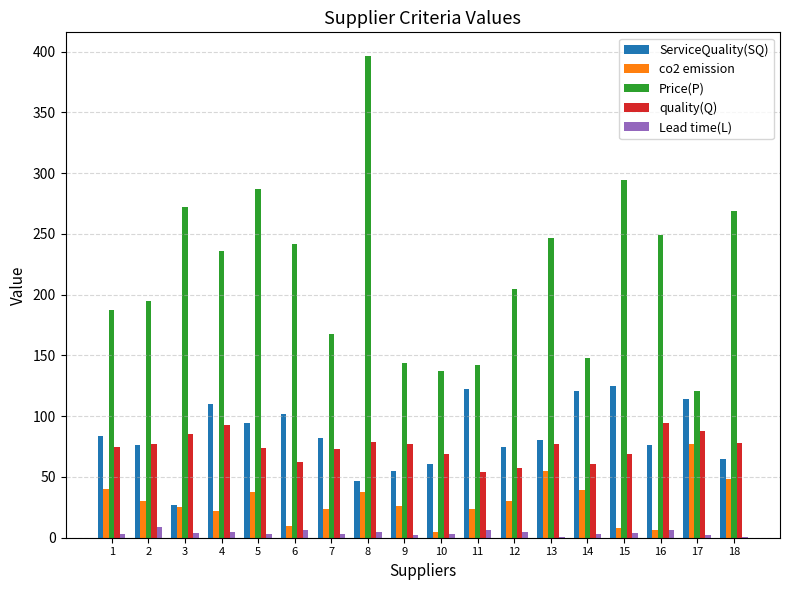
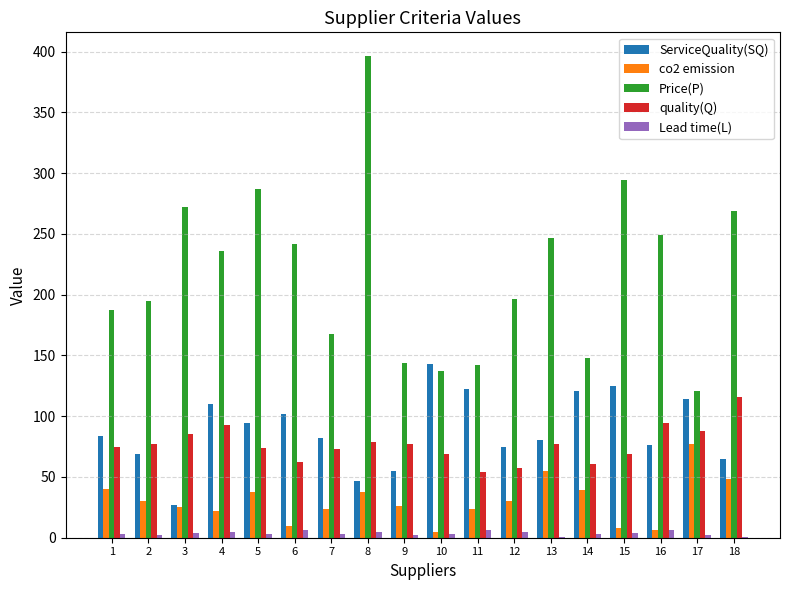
  {
    "ServiceQuality(SQ)": {
      "1": 84,
-     "2": 76,
+     "2": 69,
      "3": 27,
      "4": 110,
      "5": 94,
      "6": 102,
      "7": 82,
      "8": 47,
      "9": 55,
-     "10": 61,
+     "10": 143,
      "11": 122,
      "12": 75,
      "13": 80,
      "14": 121,
      "15": 125,
      "16": 76,
      "17": 114,
      "18": 65
    },
    "co2 emission": {
      "1": 40,
      "2": 30,
      "3": 25,
      "4": 22,
      "5": 38,
      "6": 10,
      "7": 24,
      "8": 38,
      "9": 26,
      "10": 5,
      "11": 24,
      "12": 30,
      "13": 55,
      "14": 39,
      "15": 8,
      "16": 6,
      "17": 77,
      "18": 48
    },
    "Price(P)": {
      "1": 187,
      "2": 195,
      "3": 272,
      "4": 236,
      "5": 287,
      "6": 242,
      "7": 168,
      "8": 396,
      "9": 144,
      "10": 137,
      "11": 142,
-     "12": 205,
+     "12": 196,
      "13": 247,
      "14": 148,
      "15": 294,
      "16": 249,
      "17": 121,
      "18": 269
    },
    "quality(Q)": {
      "1": 75,
      "2": 77,
      "3": 85,
      "4": 93,
      "5": 74,
      "6": 62,
      "7": 73,
      "8": 79,
      "9": 77,
      "10": 69,
      "11": 54,
      "12": 57,
      "13": 77,
      "14": 61,
      "15": 69,
      "16": 94,
      "17": 88,
-     "18": 78
+     "18": 116
    },
    "Lead time(L)": {
      "1": 3,
-     "2": 9,
+     "2": 2,
      "3": 4,
      "4": 5,
      "5": 3,
      "6": 6,
      "7": 3,
      "8": 5,
      "10": 3,
      "11": 6,
      "12": 5,
      "14": 3,
      "15": 4,
      "16": 6
    }
  }
